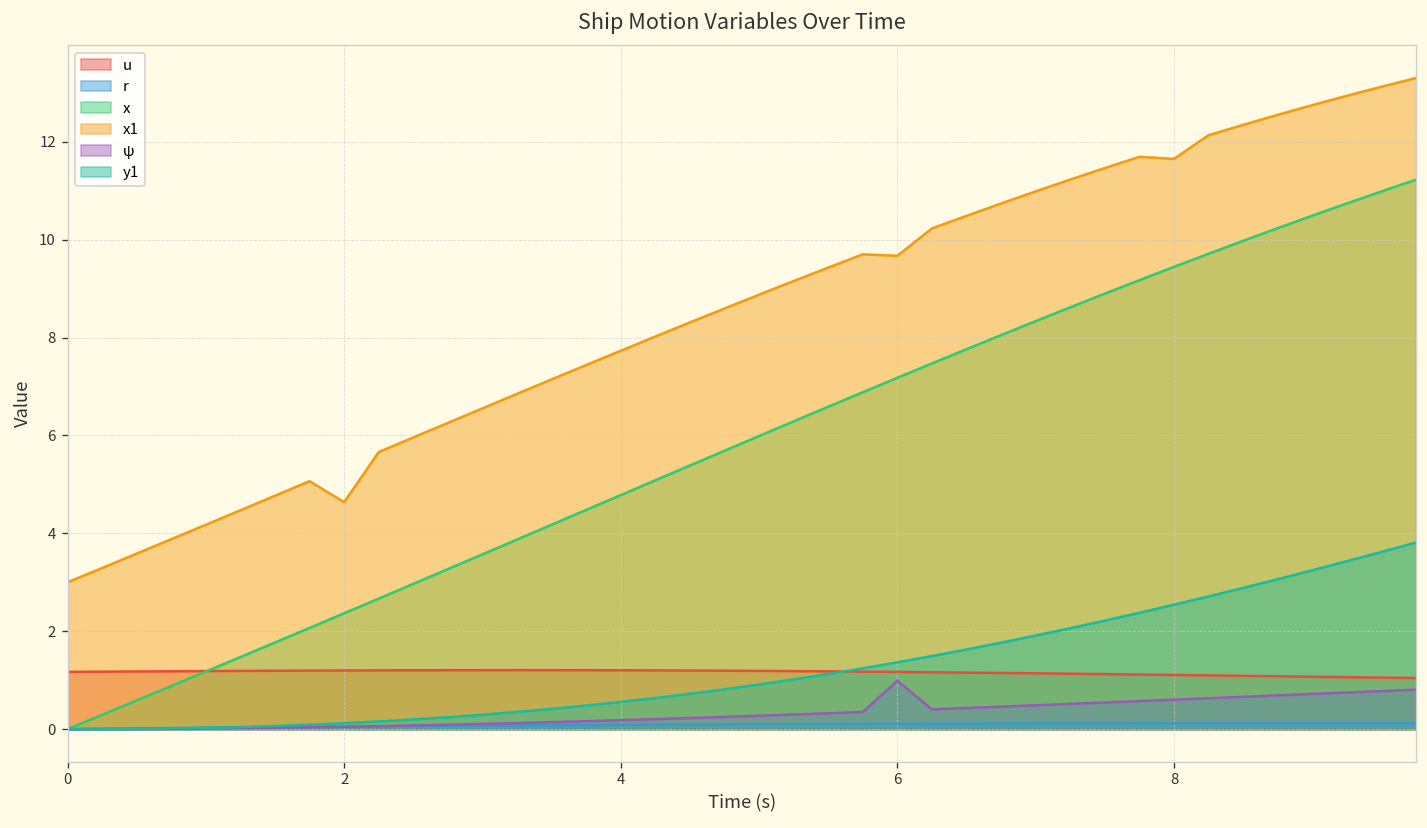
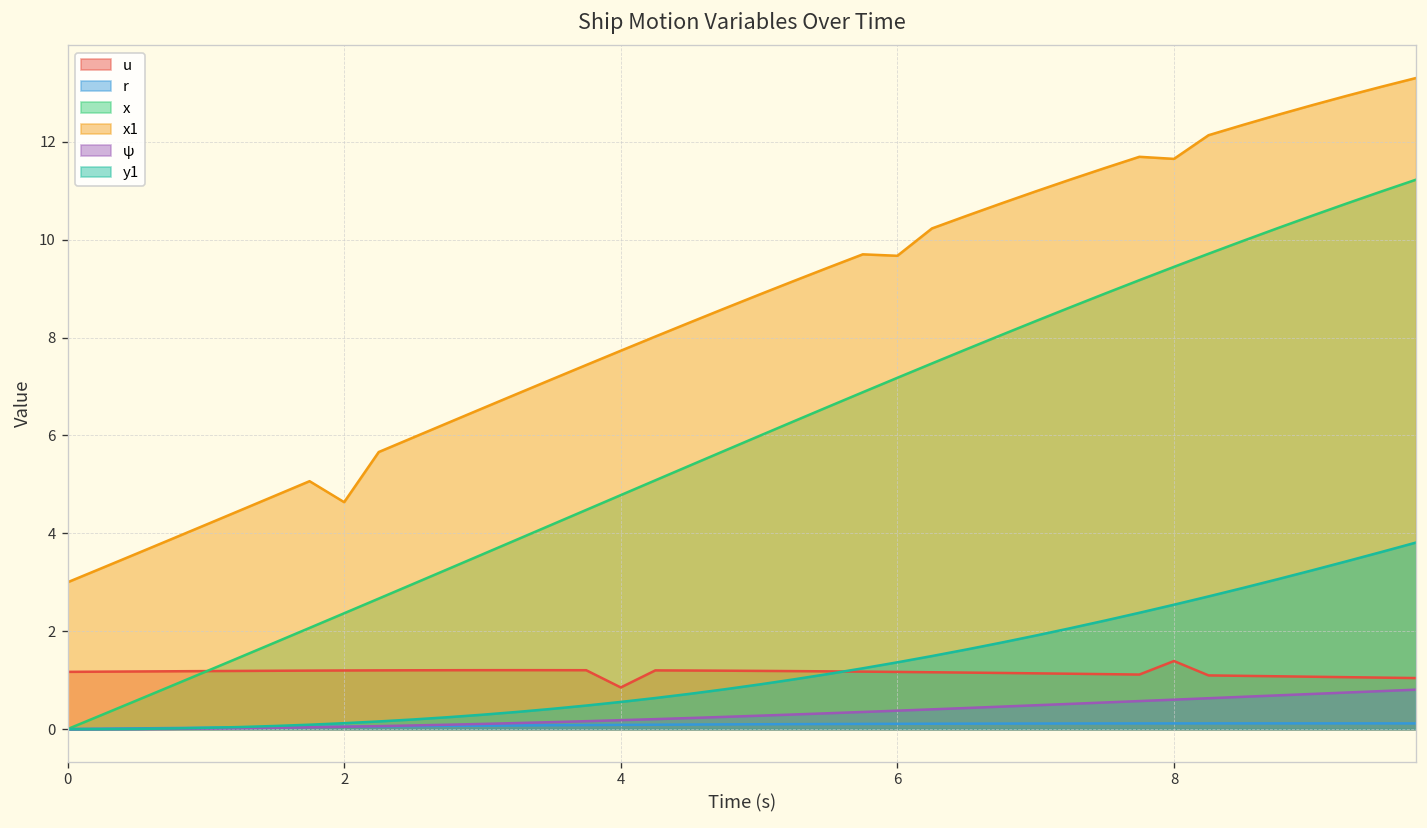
  {
    "u": {
      "0": 1.2,
      "2": 1.2,
-     "4": 1.2,
+     "4": 0.9,
      "6": 1.2,
-     "8": 1.1
+     "8": 1.4
    },
    "x1": {
      "0": 3.0,
      "2": 4.6,
      "4": 7.7,
      "6": 9.7,
      "8": 11.7
    },
    "ψ": {
      "4": 0.2,
-     "6": 1.0,
+     "6": 0.4,
      "8": 0.6
    }
  }
